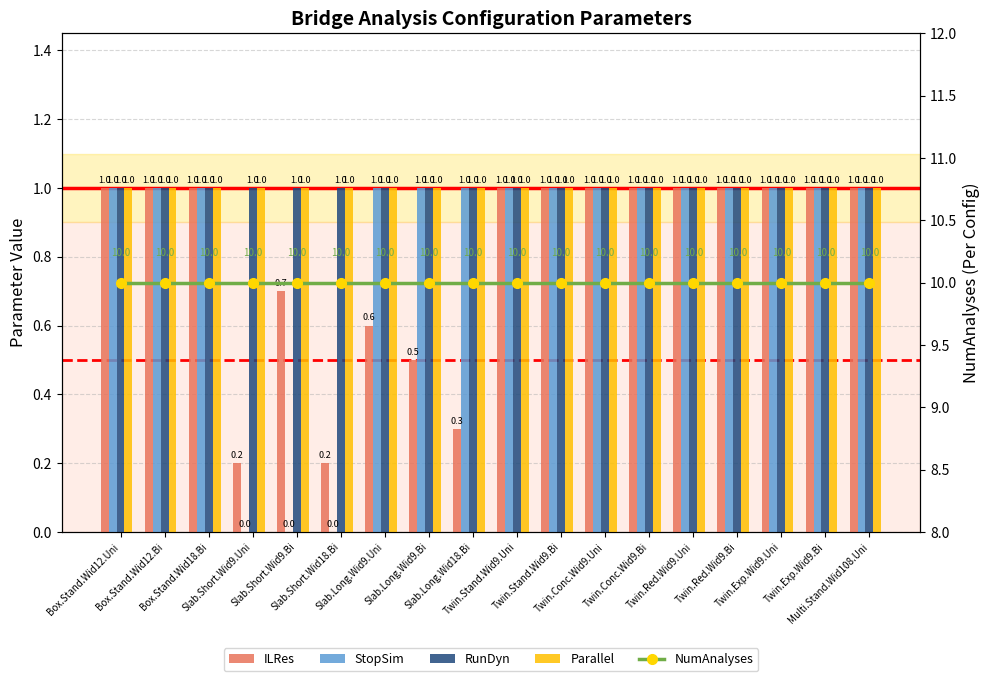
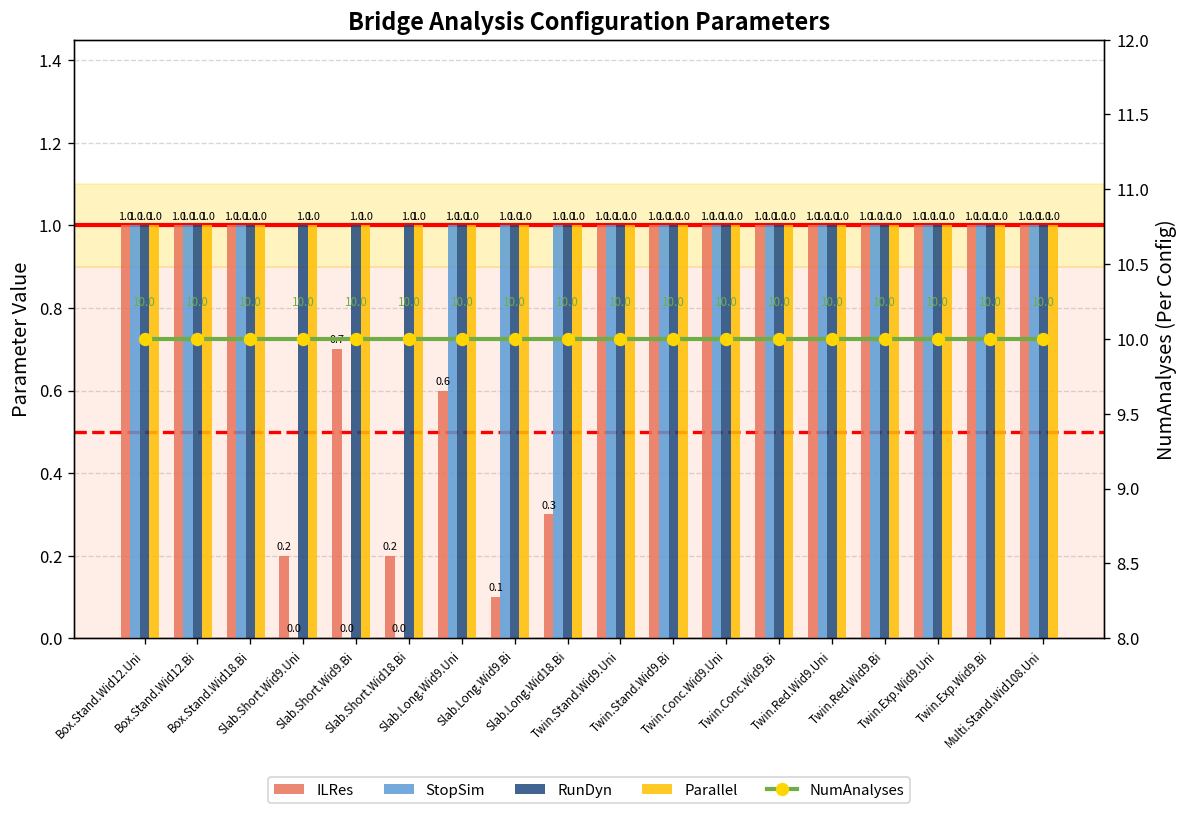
  {
    "ILRes": {
      "Slab.Short.Wid9.Uni": 0.2,
      "Slab.Short.Wid9.Bi": 0.7,
      "Slab.Short.Wid18.Bi": 0.2,
      "Slab.Long.Wid9.Uni": 0.6,
-     "Slab.Long.Wid9.Bi": 0.5,
+     "Slab.Long.Wid9.Bi": 0.1,
      "Slab.Long.Wid18.Bi": 0.3
    },
    "StopSim": {
      "Slab.Short.Wid9.Uni": 0.0,
      "Slab.Short.Wid9.Bi": 0.0,
      "Slab.Short.Wid18.Bi": 0.0
    },
    "NumAnalyses": {
      "Box.Stand.Wid12.Uni": 10.0,
      "Box.Stand.Wid12.Bi": 10.0,
      "Box.Stand.Wid18.Bi": 10.0,
      "Slab.Short.Wid9.Uni": 10.0,
      "Slab.Short.Wid9.Bi": 10.0,
      "Slab.Short.Wid18.Bi": 10.0,
      "Slab.Long.Wid9.Uni": 10.0,
      "Slab.Long.Wid9.Bi": 10.0,
      "Slab.Long.Wid18.Bi": 10.0,
      "Twin.Stand.Wid9.Uni": 10.0,
      "Twin.Stand.Wid9.Bi": 10.0,
      "Twin.Conc.Wid9.Uni": 10.0,
      "Twin.Conc.Wid9.Bi": 10.0,
      "Twin.Red.Wid9.Uni": 10.0,
      "Twin.Red.Wid9.Bi": 10.0,
      "Twin.Exp.Wid9.Uni": 10.0,
      "Twin.Exp.Wid9.Bi": 10.0,
      "Multi.Stand.Wid108.Uni": 10.0
    }
  }
